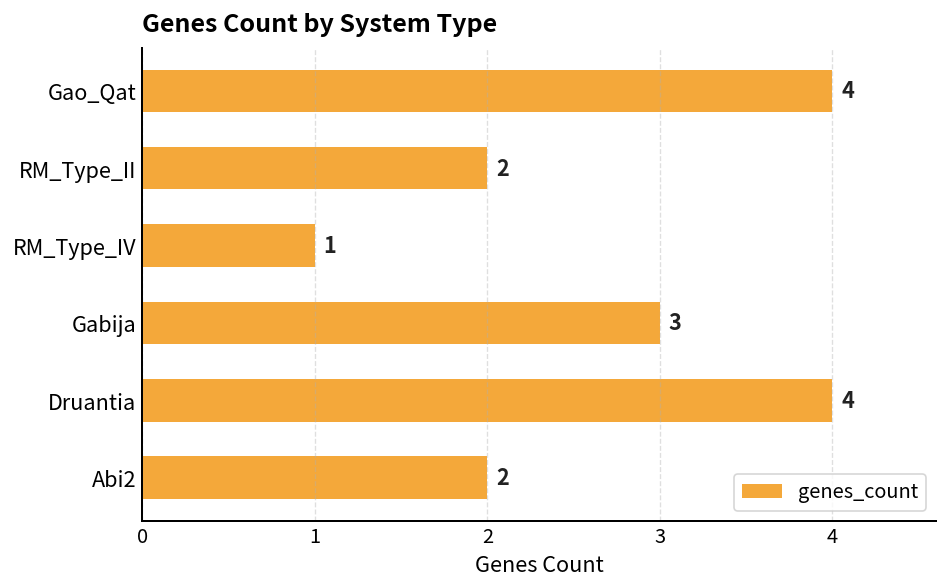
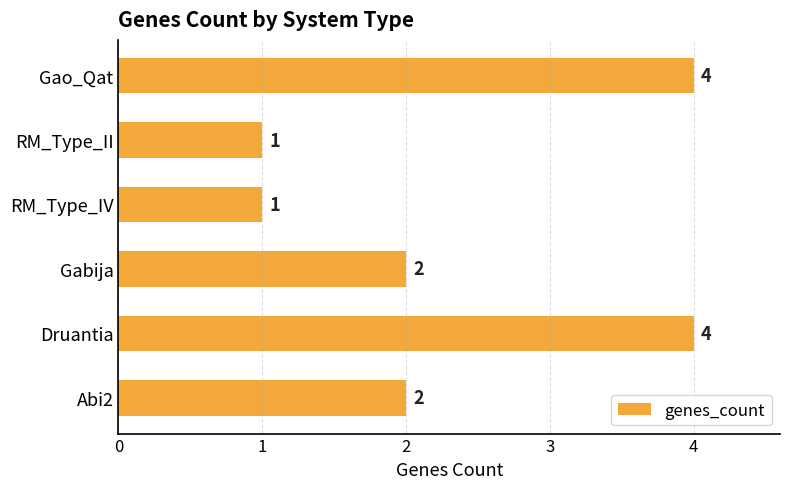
  {
    "Gao_Qat": 4,
-   "RM_Type_II": 2,
+   "RM_Type_II": 1,
    "RM_Type_IV": 1,
-   "Gabija": 3,
+   "Gabija": 2,
    "Druantia": 4,
    "Abi2": 2
  }
